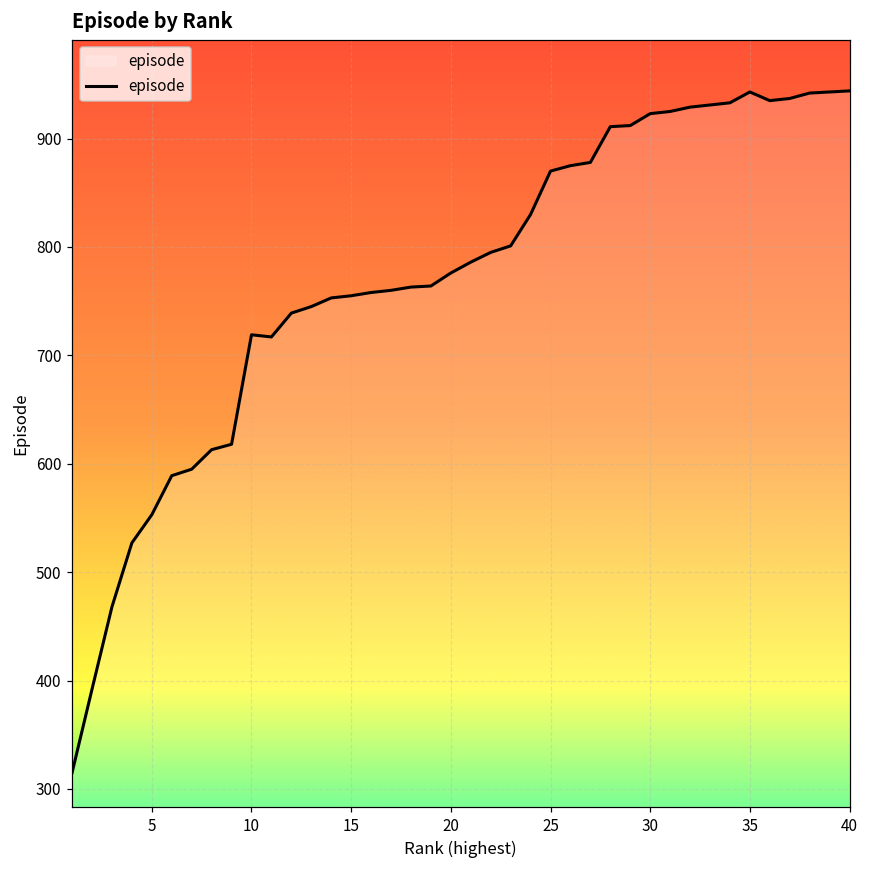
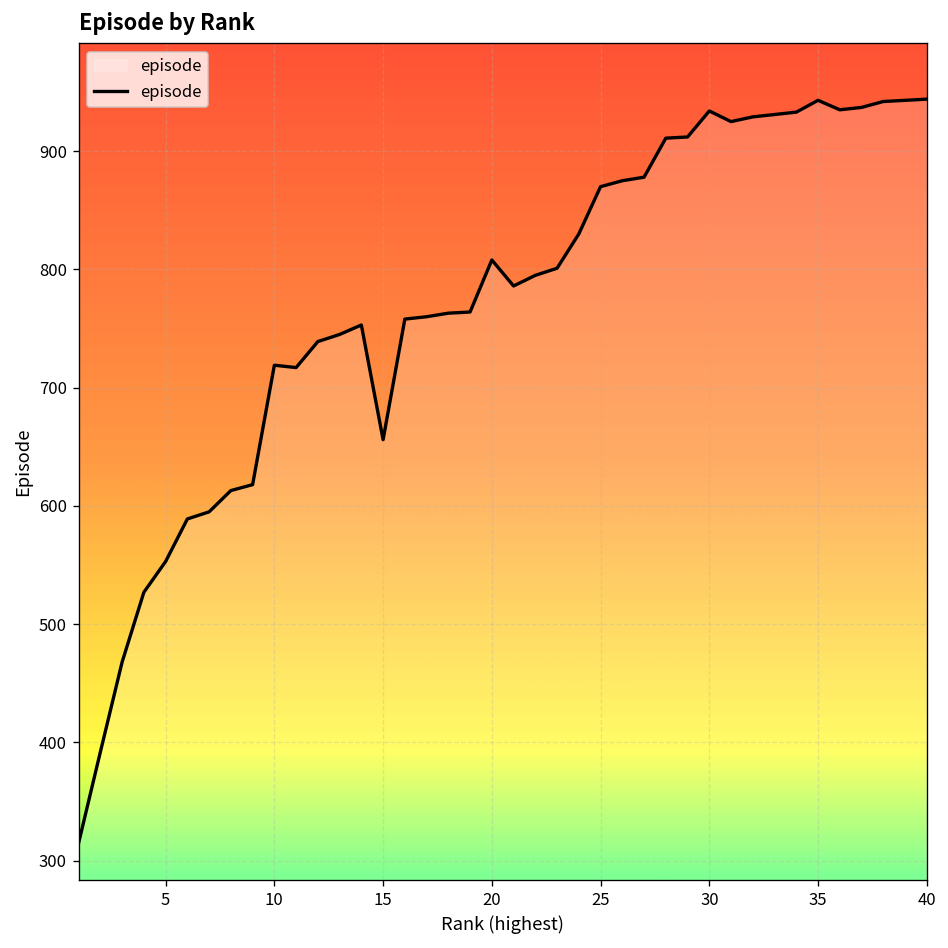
  {
    "5": 550,
    "10": 720,
-   "15": 760,
-   "20": 780,
+   "15": 660,
+   "20": 810,
    "25": 870,
-   "30": 920,
+   "30": 930,
    "35": 940,
    "40": 940
  }
